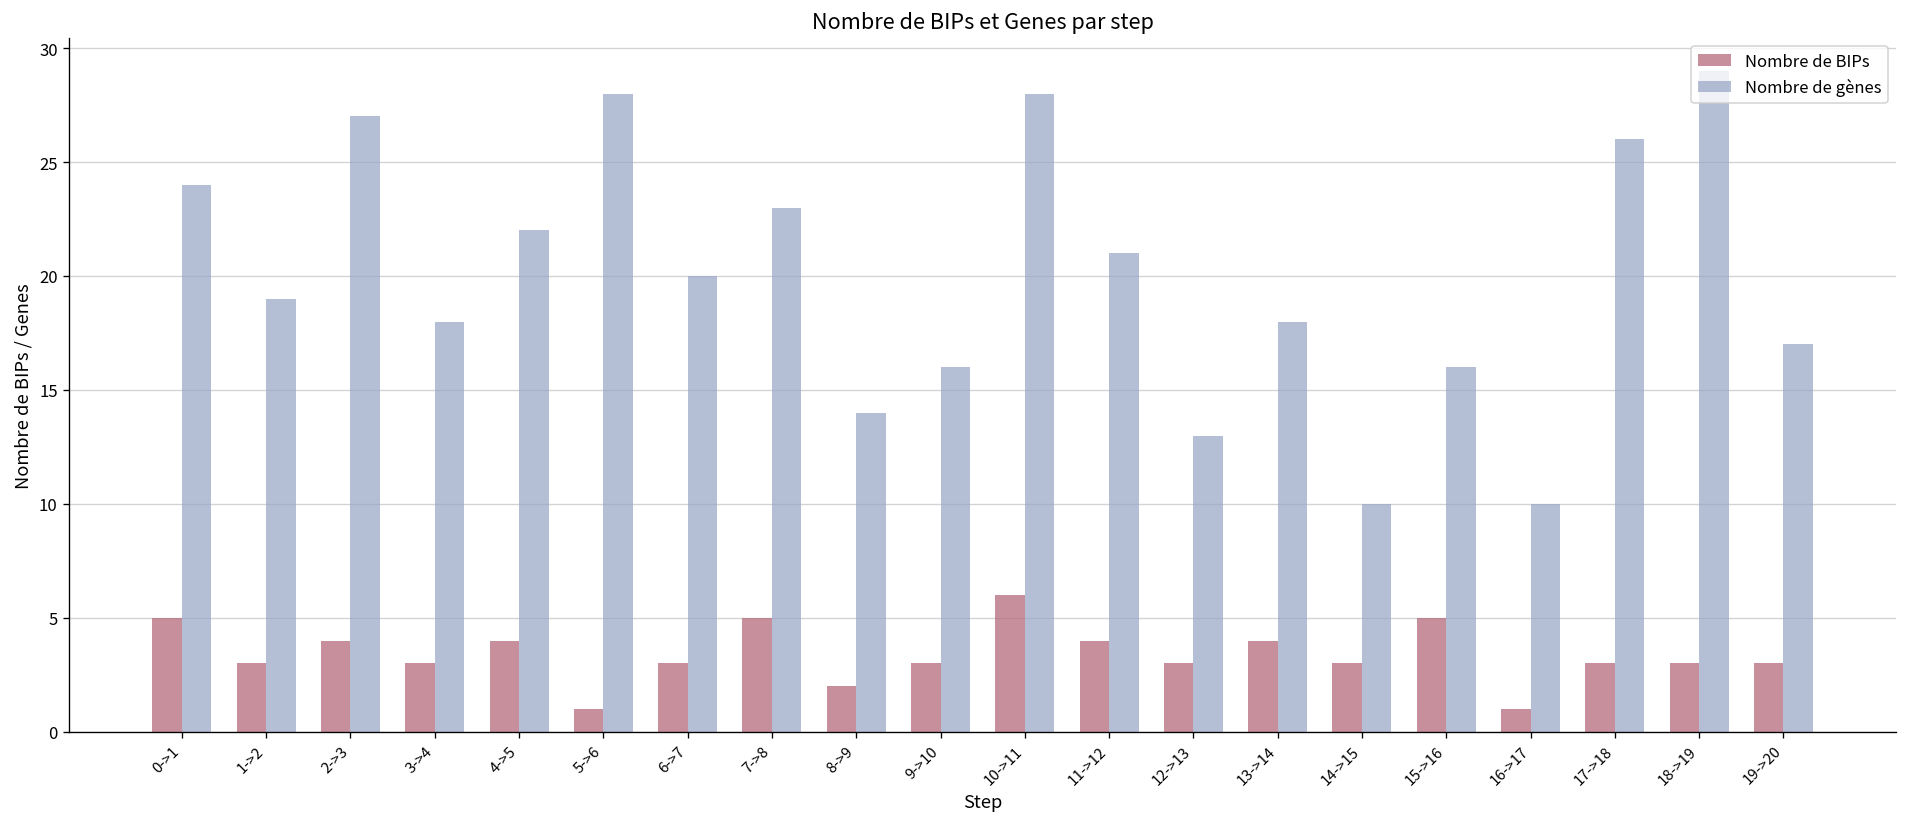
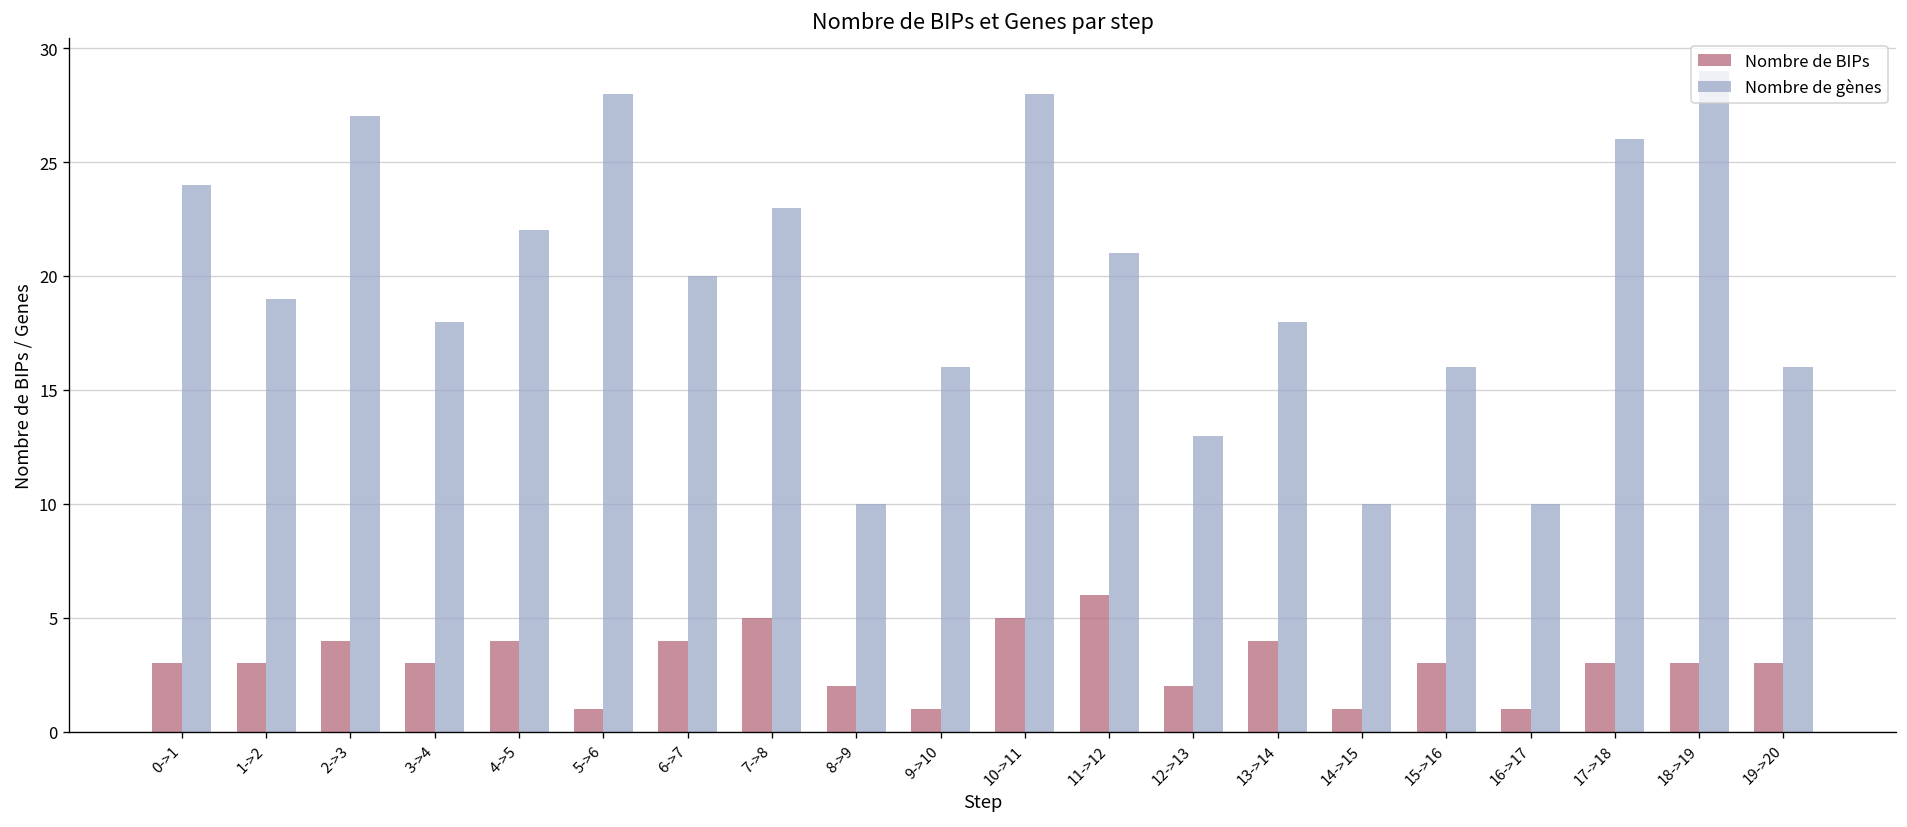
  {
    "Nombre de BIPs": {
-     "0->1": 5,
+     "0->1": 3,
      "1->2": 3,
      "2->3": 4,
      "3->4": 3,
      "4->5": 4,
      "5->6": 1,
-     "6->7": 3,
+     "6->7": 4,
      "7->8": 5,
      "8->9": 2,
-     "9->10": 3,
-     "10->11": 6,
-     "11->12": 4,
-     "12->13": 3,
+     "9->10": 1,
+     "10->11": 5,
+     "11->12": 6,
+     "12->13": 2,
      "13->14": 4,
-     "14->15": 3,
-     "15->16": 5,
+     "14->15": 1,
+     "15->16": 3,
      "16->17": 1,
      "17->18": 3,
      "18->19": 3,
      "19->20": 3
    },
    "Nombre de gènes": {
      "0->1": 24,
      "1->2": 19,
      "2->3": 27,
      "3->4": 18,
      "4->5": 22,
      "5->6": 28,
      "6->7": 20,
      "7->8": 23,
-     "8->9": 14,
+     "8->9": 10,
      "9->10": 16,
      "10->11": 28,
      "11->12": 21,
      "12->13": 13,
      "13->14": 18,
      "14->15": 10,
      "15->16": 16,
      "16->17": 10,
      "17->18": 26,
-     "19->20": 17
+     "19->20": 16
    }
  }
